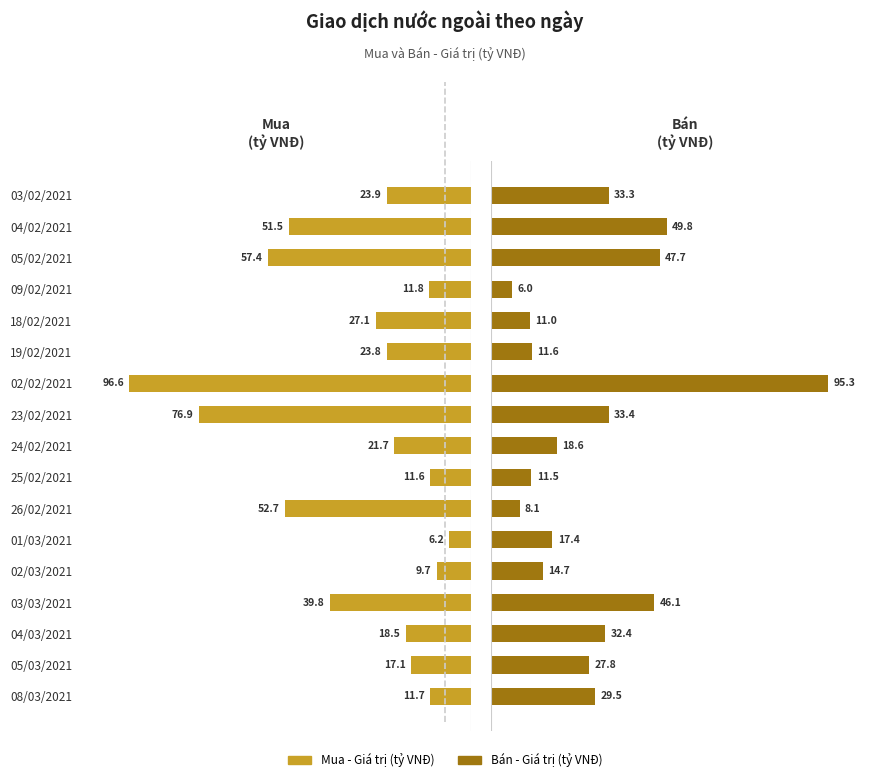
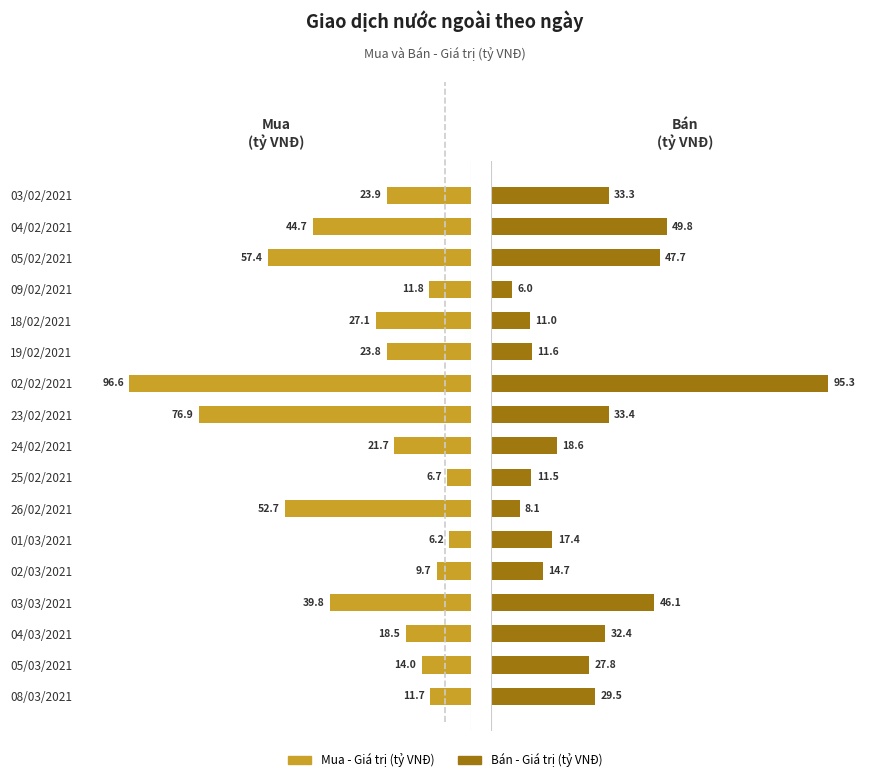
  {
    "Mua (tỷ VNĐ)": {
      "03/02/2021": 23.9,
-     "04/02/2021": 51.5,
+     "04/02/2021": 44.7,
      "05/02/2021": 57.4,
      "09/02/2021": 11.8,
      "18/02/2021": 27.1,
      "19/02/2021": 23.8,
      "02/02/2021": 96.6,
      "23/02/2021": 76.9,
      "24/02/2021": 21.7,
-     "25/02/2021": 11.6,
+     "25/02/2021": 6.7,
      "26/02/2021": 52.7,
      "01/03/2021": 6.2,
      "02/03/2021": 9.7,
      "03/03/2021": 39.8,
      "04/03/2021": 18.5,
-     "05/03/2021": 17.1,
+     "05/03/2021": 14.0,
      "08/03/2021": 11.7
    }
  }
